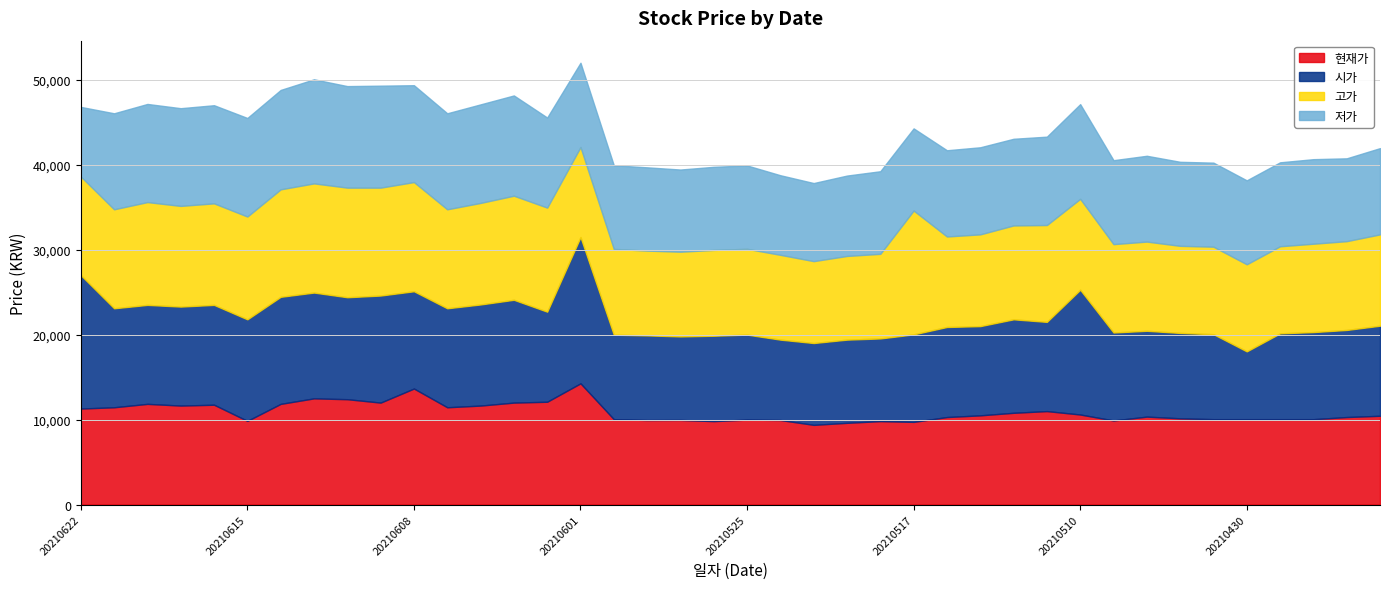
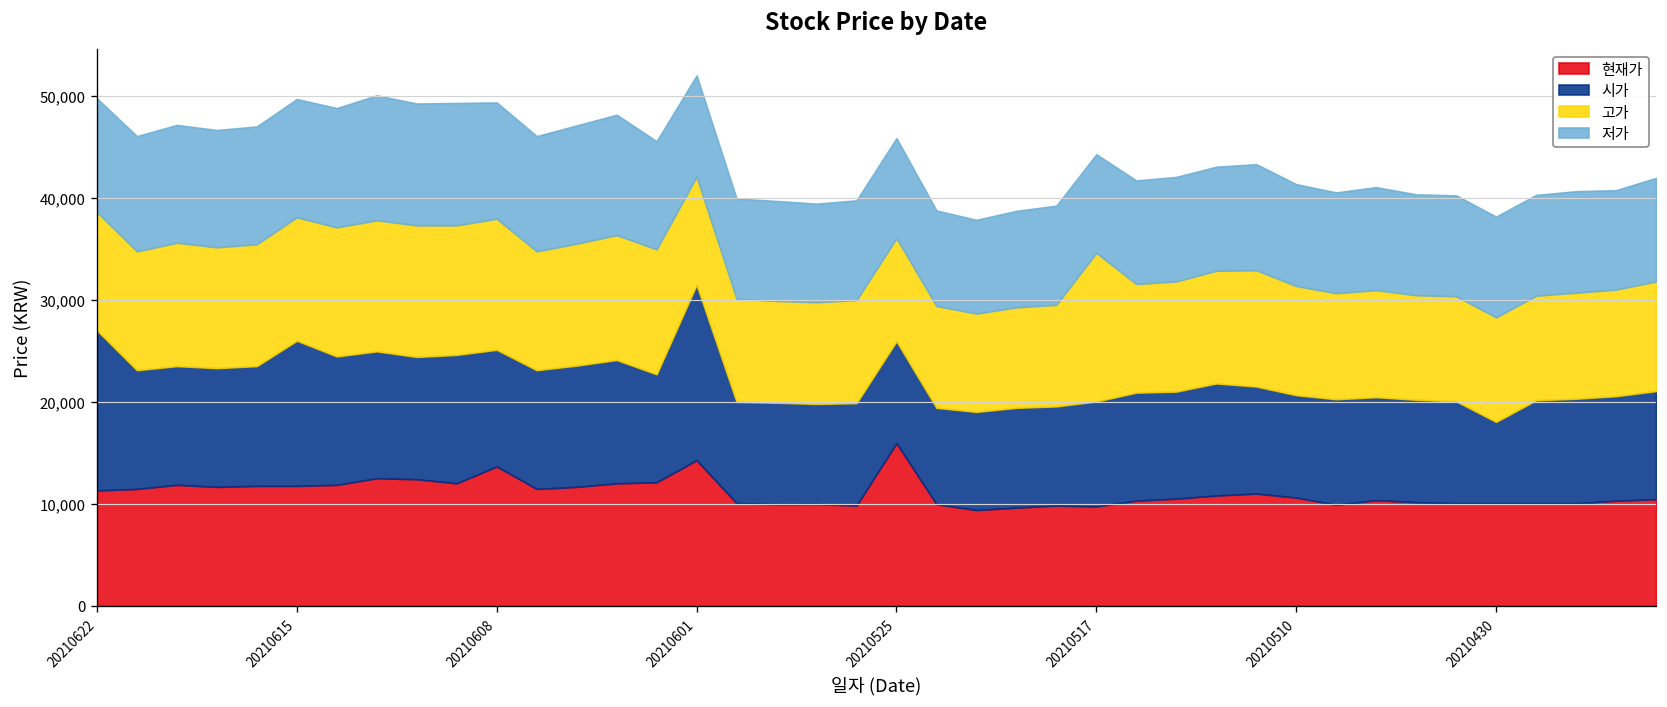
  {
    "현재가": {
      "20210622": "11,000",
-     "20210615": "10,000",
+     "20210615": "12,000",
      "20210608": "14,000",
      "20210601": "14,000",
-     "20210525": "10,000",
+     "20210525": "16,000",
      "20210517": "10,000",
      "20210510": "11,000",
      "20210430": "10,000"
    },
    "시가": {
      "20210622": "16,000",
-     "20210615": "12,000",
+     "20210615": "14,000",
      "20210608": "11,000",
      "20210601": "17,000",
      "20210525": "10,000",
      "20210517": "10,000",
-     "20210510": "15,000",
+     "20210510": "10,000",
      "20210430": "8,000"
    },
    "고가": {
      "20210622": "12,000",
      "20210615": "12,000",
      "20210608": "13,000",
      "20210601": "11,000",
      "20210525": "10,000",
      "20210517": "15,000",
      "20210510": "11,000",
      "20210430": "10,000"
    },
    "저가": {
-     "20210622": "8,000",
+     "20210622": "11,000",
      "20210615": "12,000",
      "20210608": "11,000",
      "20210601": "10,000",
      "20210525": "10,000",
      "20210517": "10,000",
-     "20210510": "11,000",
+     "20210510": "10,000",
      "20210430": "10,000"
    }
  }
